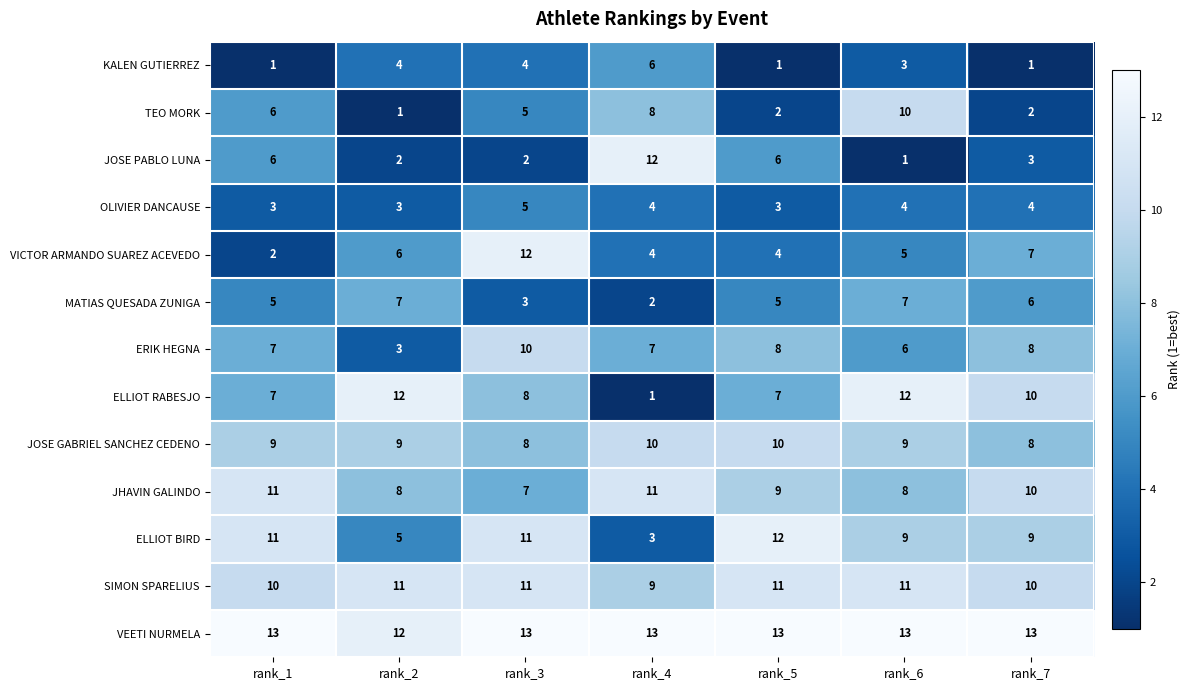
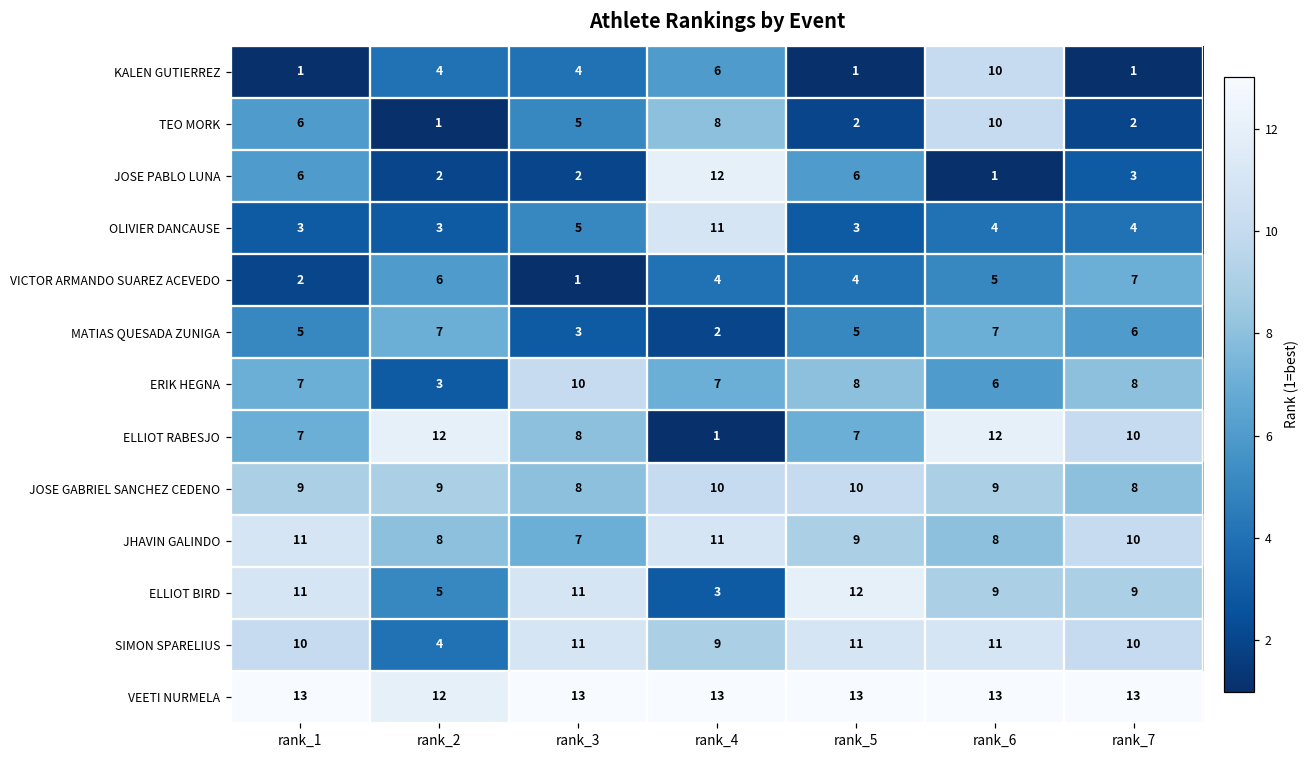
  {
    "KALEN GUTIERREZ": {
      "rank_1": 1,
      "rank_2": 4,
      "rank_3": 4,
      "rank_4": 6,
      "rank_5": 1,
-     "rank_6": 3,
+     "rank_6": 10,
      "rank_7": 1
    },
    "TEO MORK": {
      "rank_1": 6,
      "rank_2": 1,
      "rank_3": 5,
      "rank_4": 8,
      "rank_5": 2,
      "rank_6": 10,
      "rank_7": 2
    },
    "JOSE PABLO LUNA": {
      "rank_1": 6,
      "rank_2": 2,
      "rank_3": 2,
      "rank_4": 12,
      "rank_5": 6,
      "rank_6": 1,
      "rank_7": 3
    },
    "OLIVIER DANCAUSE": {
      "rank_1": 3,
      "rank_2": 3,
      "rank_3": 5,
-     "rank_4": 4,
+     "rank_4": 11,
      "rank_5": 3,
      "rank_6": 4,
      "rank_7": 4
    },
    "VICTOR ARMANDO SUAREZ ACEVEDO": {
      "rank_1": 2,
      "rank_2": 6,
-     "rank_3": 12,
+     "rank_3": 1,
      "rank_4": 4,
      "rank_5": 4,
      "rank_6": 5,
      "rank_7": 7
    },
    "MATIAS QUESADA ZUNIGA": {
      "rank_1": 5,
      "rank_2": 7,
      "rank_3": 3,
      "rank_4": 2,
      "rank_5": 5,
      "rank_6": 7,
      "rank_7": 6
    },
    "ERIK HEGNA": {
      "rank_1": 7,
      "rank_2": 3,
      "rank_3": 10,
      "rank_4": 7,
      "rank_5": 8,
      "rank_6": 6,
      "rank_7": 8
    },
    "ELLIOT RABESJO": {
      "rank_1": 7,
      "rank_2": 12,
      "rank_3": 8,
      "rank_4": 1,
      "rank_5": 7,
      "rank_6": 12,
      "rank_7": 10
    },
    "JOSE GABRIEL SANCHEZ CEDENO": {
      "rank_1": 9,
      "rank_2": 9,
      "rank_3": 8,
      "rank_4": 10,
      "rank_5": 10,
      "rank_6": 9,
      "rank_7": 8
    },
    "JHAVIN GALINDO": {
      "rank_1": 11,
      "rank_2": 8,
      "rank_3": 7,
      "rank_4": 11,
      "rank_5": 9,
      "rank_6": 8,
      "rank_7": 10
    },
    "ELLIOT BIRD": {
      "rank_1": 11,
      "rank_2": 5,
      "rank_3": 11,
      "rank_4": 3,
      "rank_5": 12,
      "rank_6": 9,
      "rank_7": 9
    },
    "SIMON SPARELIUS": {
      "rank_1": 10,
-     "rank_2": 11,
+     "rank_2": 4,
      "rank_3": 11,
      "rank_4": 9,
      "rank_5": 11,
      "rank_6": 11,
      "rank_7": 10
    },
    "VEETI NURMELA": {
      "rank_1": 13,
      "rank_2": 12,
      "rank_3": 13,
      "rank_4": 13,
      "rank_5": 13,
      "rank_6": 13,
      "rank_7": 13
    }
  }
